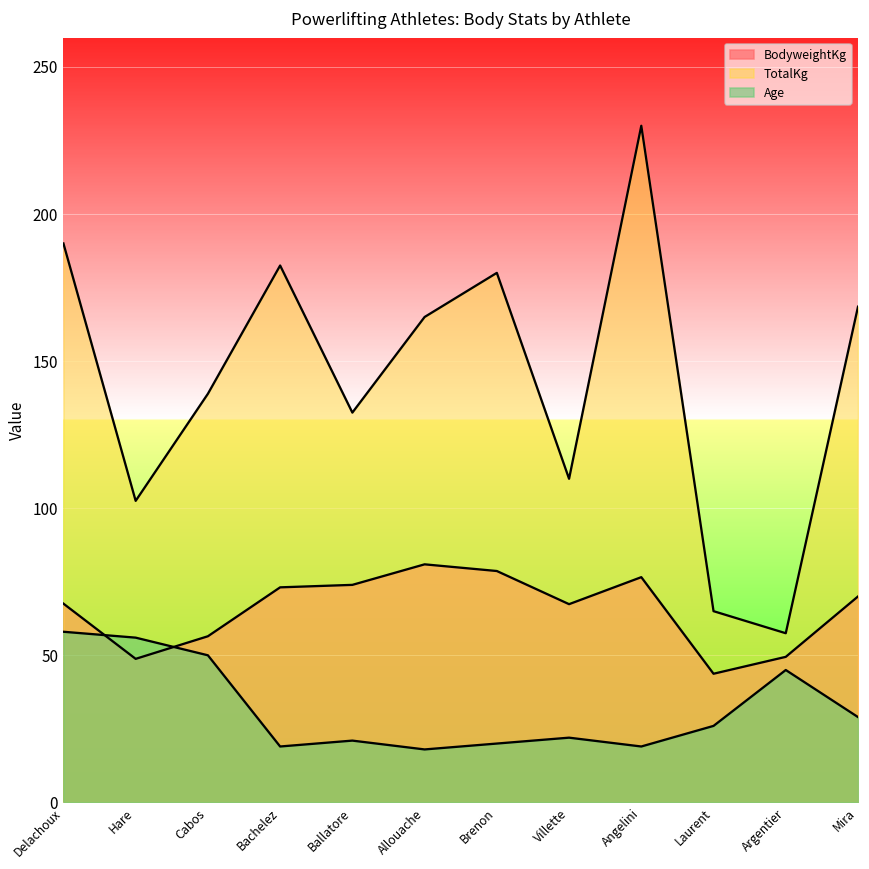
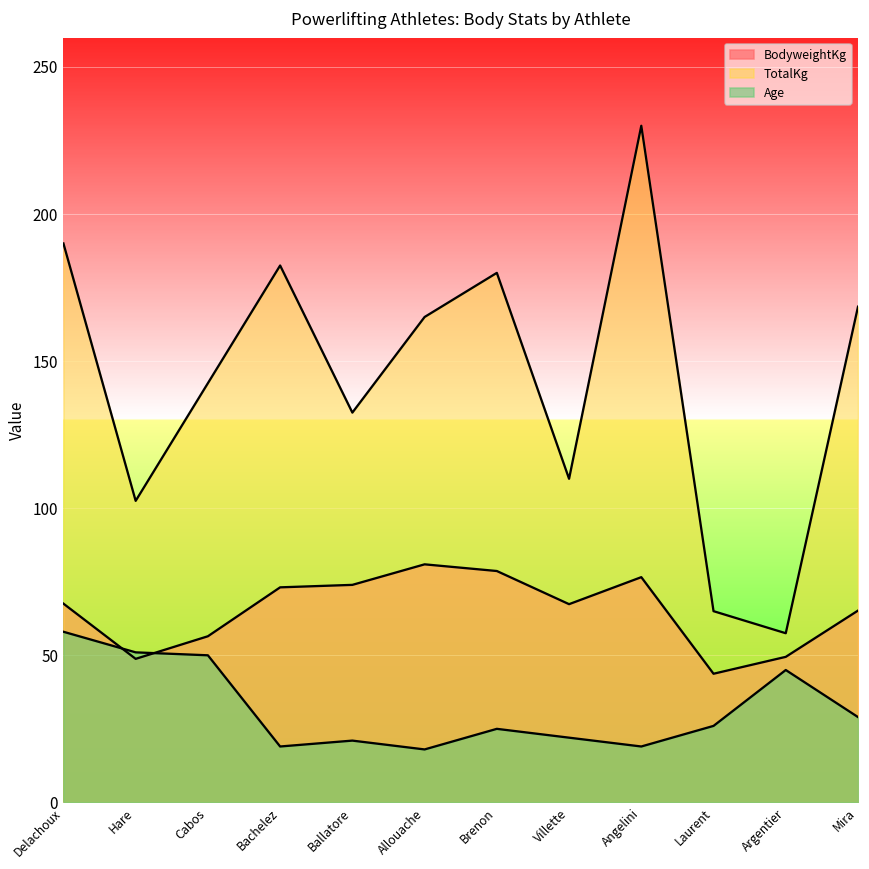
  {
    "BodyweightKg": {
      "Delachoux": 68,
      "Hare": 49,
      "Cabos": 56,
      "Bachelez": 73,
      "Ballatore": 74,
      "Allouache": 81,
      "Brenon": 79,
      "Villette": 67,
      "Angelini": 77,
      "Laurent": 44,
      "Argentier": 49,
-     "Mira": 70
+     "Mira": 65
    },
    "TotalKg": {
      "Delachoux": 190,
      "Hare": 103,
-     "Cabos": 139,
+     "Cabos": 143,
      "Bachelez": 183,
      "Ballatore": 133,
      "Allouache": 165,
      "Brenon": 180,
      "Villette": 110,
      "Angelini": 230,
      "Laurent": 65,
      "Argentier": 58,
      "Mira": 169
    },
    "Age": {
      "Delachoux": 58,
-     "Hare": 56,
+     "Hare": 51,
      "Cabos": 50,
      "Bachelez": 19,
      "Ballatore": 21,
      "Allouache": 18,
-     "Brenon": 20,
+     "Brenon": 25,
      "Villette": 22,
      "Angelini": 19,
      "Laurent": 26,
      "Argentier": 45,
      "Mira": 29
    }
  }
